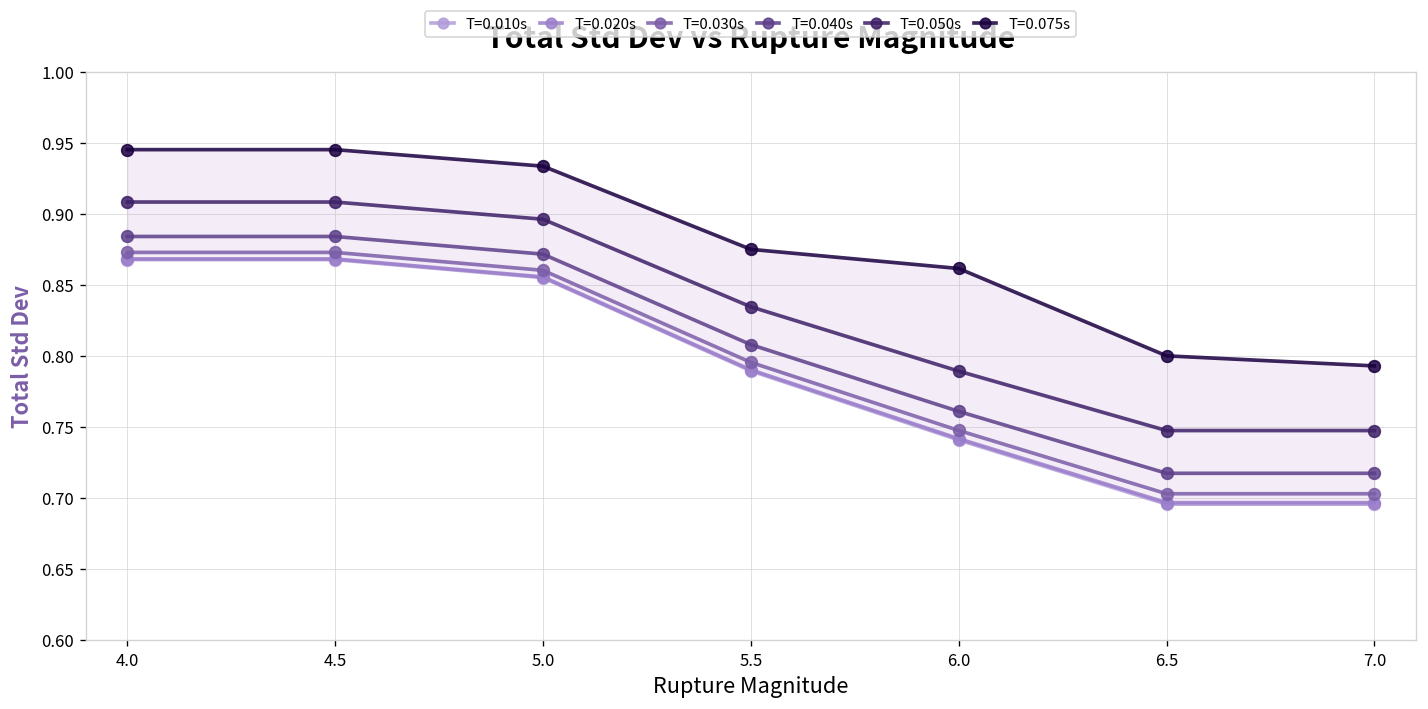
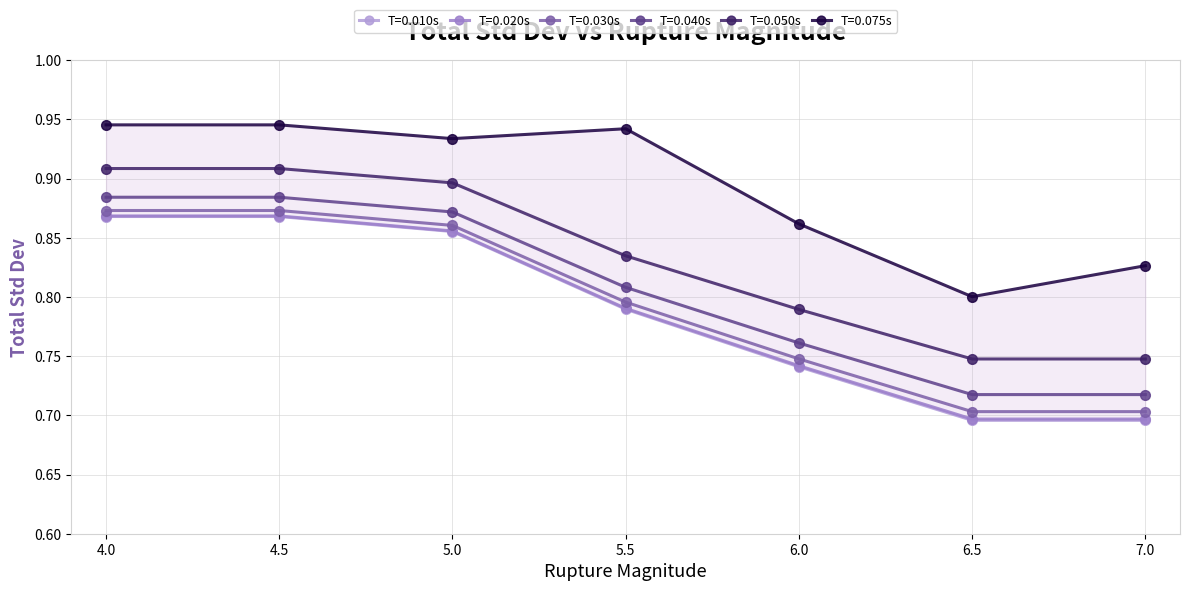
  {
    "T=0.075s": {
      "4.0": 0.945,
      "4.5": 0.945,
      "5.0": 0.934,
-     "5.5": 0.875,
+     "5.5": 0.942,
      "6.0": 0.862,
      "6.5": 0.800,
-     "7.0": 0.793
+     "7.0": 0.826
    }
  }
